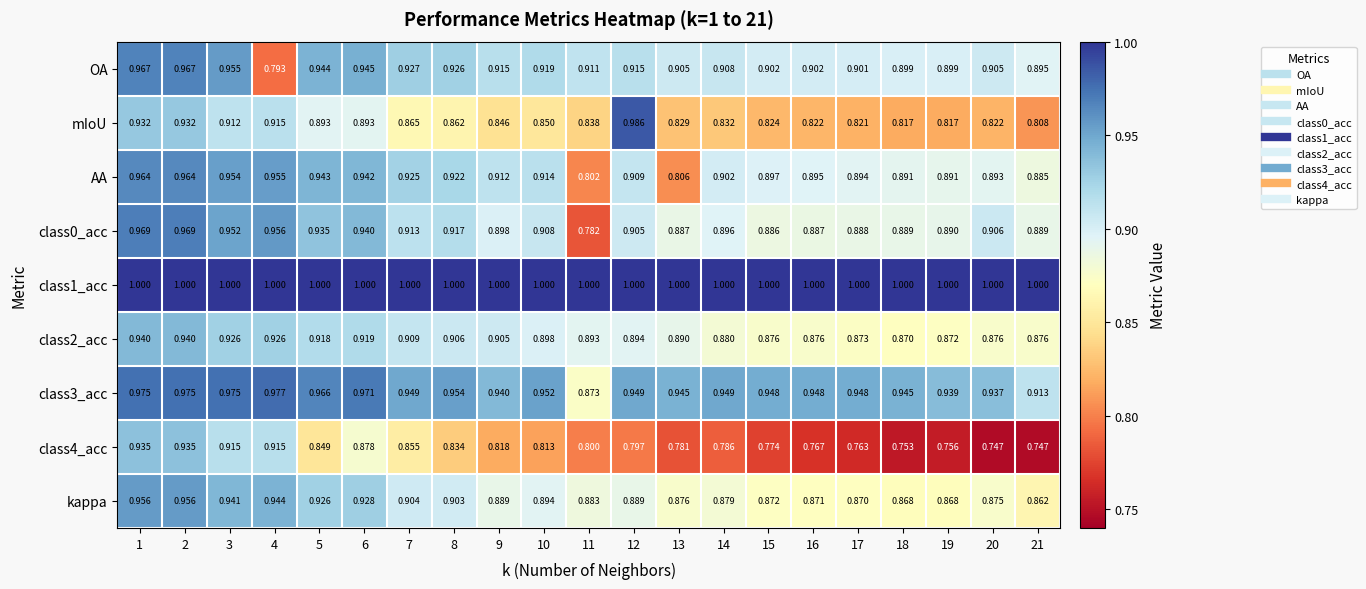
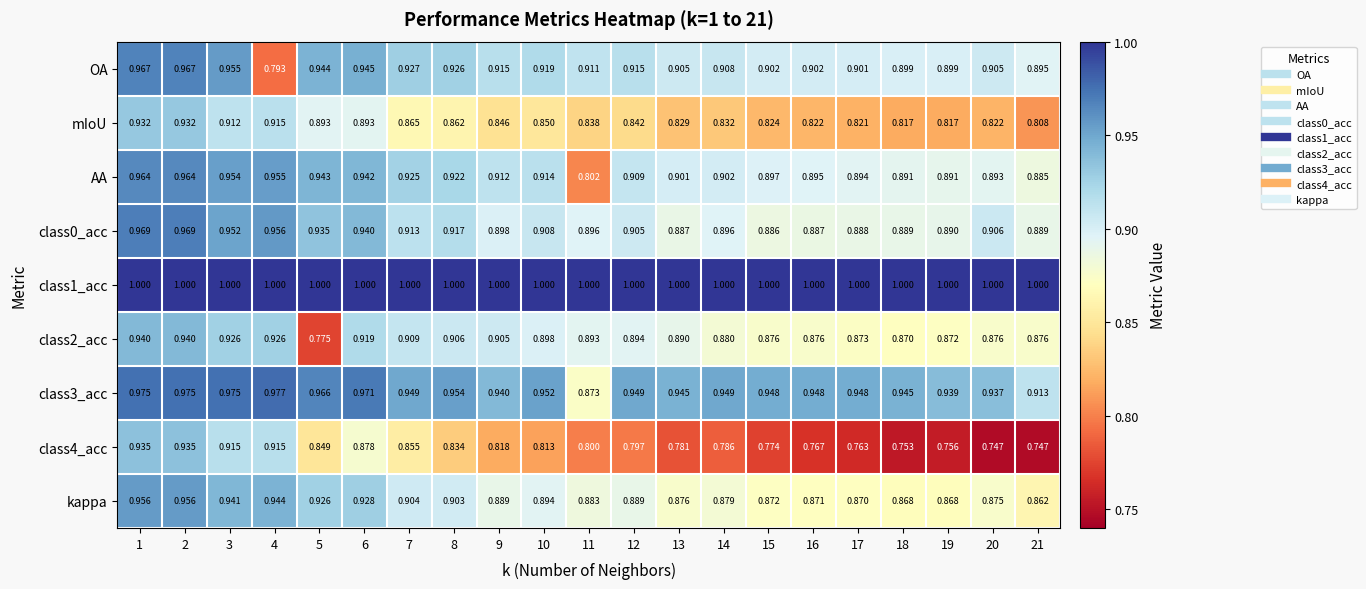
  {
    "OA": {
      "1": 0.967,
      "2": 0.967,
      "3": 0.955,
      "4": 0.793,
      "5": 0.944,
      "6": 0.945,
      "7": 0.927,
      "8": 0.926,
      "9": 0.915,
      "10": 0.919,
      "11": 0.911,
      "12": 0.915,
      "13": 0.905,
      "14": 0.908,
      "15": 0.902,
      "16": 0.902,
      "17": 0.901,
      "18": 0.899,
      "19": 0.899,
      "20": 0.905,
      "21": 0.895
    },
    "mIoU": {
      "1": 0.932,
      "2": 0.932,
      "3": 0.912,
      "4": 0.915,
      "5": 0.893,
      "6": 0.893,
      "7": 0.865,
      "8": 0.862,
      "9": 0.846,
      "10": 0.850,
      "11": 0.838,
-     "12": 0.986,
+     "12": 0.842,
      "13": 0.829,
      "14": 0.832,
      "15": 0.824,
      "16": 0.822,
      "17": 0.821,
      "18": 0.817,
      "19": 0.817,
      "20": 0.822,
      "21": 0.808
    },
    "AA": {
      "1": 0.964,
      "2": 0.964,
      "3": 0.954,
      "4": 0.955,
      "5": 0.943,
      "6": 0.942,
      "7": 0.925,
      "8": 0.922,
      "9": 0.912,
      "10": 0.914,
      "11": 0.802,
      "12": 0.909,
-     "13": 0.806,
+     "13": 0.901,
      "14": 0.902,
      "15": 0.897,
      "16": 0.895,
      "17": 0.894,
      "18": 0.891,
      "19": 0.891,
      "20": 0.893,
      "21": 0.885
    },
    "class0_acc": {
      "1": 0.969,
      "2": 0.969,
      "3": 0.952,
      "4": 0.956,
      "5": 0.935,
      "6": 0.940,
      "7": 0.913,
      "8": 0.917,
      "9": 0.898,
      "10": 0.908,
-     "11": 0.782,
+     "11": 0.896,
      "12": 0.905,
      "13": 0.887,
      "14": 0.896,
      "15": 0.886,
      "16": 0.887,
      "17": 0.888,
      "18": 0.889,
      "19": 0.890,
      "20": 0.906,
      "21": 0.889
    },
    "class1_acc": {
      "1": 1.000,
      "2": 1.000,
      "3": 1.000,
      "4": 1.000,
      "5": 1.000,
      "6": 1.000,
      "7": 1.000,
      "8": 1.000,
      "9": 1.000,
      "10": 1.000,
      "11": 1.000,
      "12": 1.000,
      "13": 1.000,
      "14": 1.000,
      "15": 1.000,
      "16": 1.000,
      "17": 1.000,
      "18": 1.000,
      "19": 1.000,
      "20": 1.000,
      "21": 1.000
    },
    "class2_acc": {
      "1": 0.940,
      "2": 0.940,
      "3": 0.926,
      "4": 0.926,
-     "5": 0.918,
+     "5": 0.775,
      "6": 0.919,
      "7": 0.909,
      "8": 0.906,
      "9": 0.905,
      "10": 0.898,
      "11": 0.893,
      "12": 0.894,
      "13": 0.890,
      "14": 0.880,
      "15": 0.876,
      "16": 0.876,
      "17": 0.873,
      "18": 0.870,
      "19": 0.872,
      "20": 0.876,
      "21": 0.876
    },
    "class3_acc": {
      "1": 0.975,
      "2": 0.975,
      "3": 0.975,
      "4": 0.977,
      "5": 0.966,
      "6": 0.971,
      "7": 0.949,
      "8": 0.954,
      "9": 0.940,
      "10": 0.952,
      "11": 0.873,
      "12": 0.949,
      "13": 0.945,
      "14": 0.949,
      "15": 0.948,
      "16": 0.948,
      "17": 0.948,
      "18": 0.945,
      "19": 0.939,
      "20": 0.937,
      "21": 0.913
    },
    "class4_acc": {
      "1": 0.935,
      "2": 0.935,
      "3": 0.915,
      "4": 0.915,
      "5": 0.849,
      "6": 0.878,
      "7": 0.855,
      "8": 0.834,
      "9": 0.818,
      "10": 0.813,
      "11": 0.800,
      "12": 0.797,
      "13": 0.781,
      "14": 0.786,
      "15": 0.774,
      "16": 0.767,
      "17": 0.763,
      "18": 0.753,
      "19": 0.756,
      "20": 0.747,
      "21": 0.747
    },
    "kappa": {
      "1": 0.956,
      "2": 0.956,
      "3": 0.941,
      "4": 0.944,
      "5": 0.926,
      "6": 0.928,
      "7": 0.904,
      "8": 0.903,
      "9": 0.889,
      "10": 0.894,
      "11": 0.883,
      "12": 0.889,
      "13": 0.876,
      "14": 0.879,
      "15": 0.872,
      "16": 0.871,
      "17": 0.870,
      "18": 0.868,
      "19": 0.868,
      "20": 0.875,
      "21": 0.862
    }
  }
